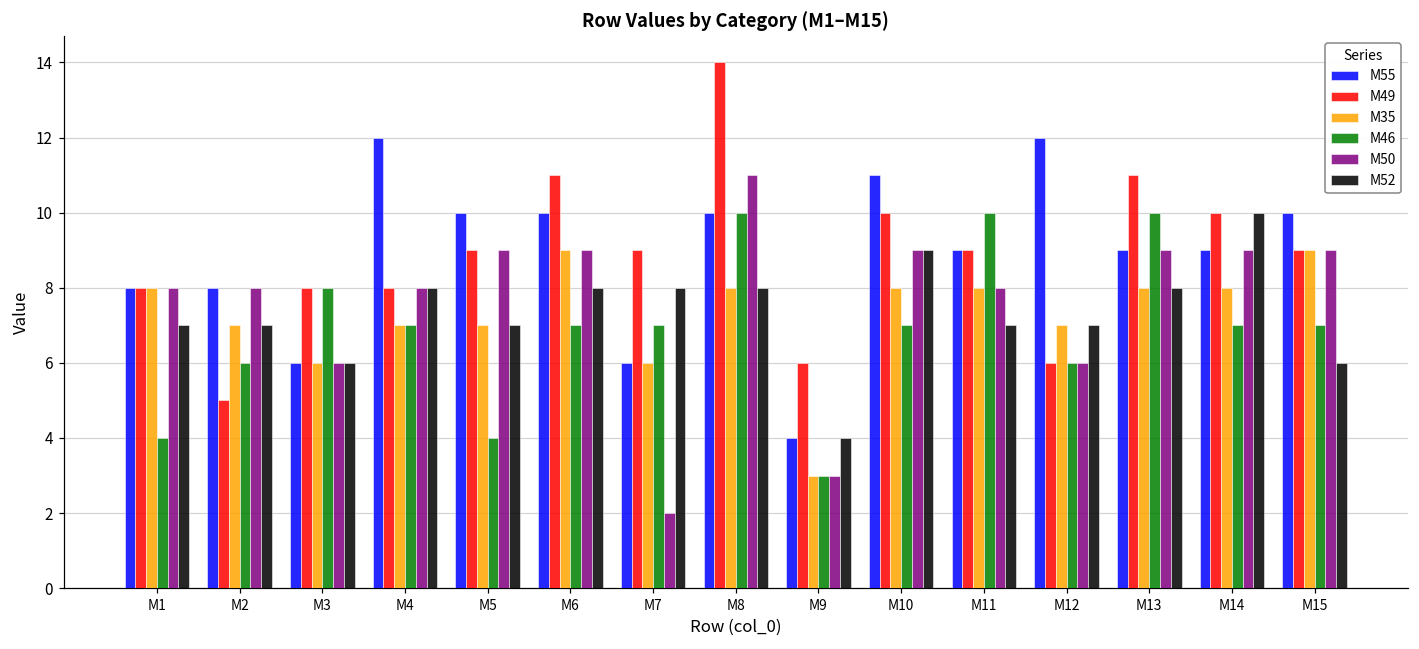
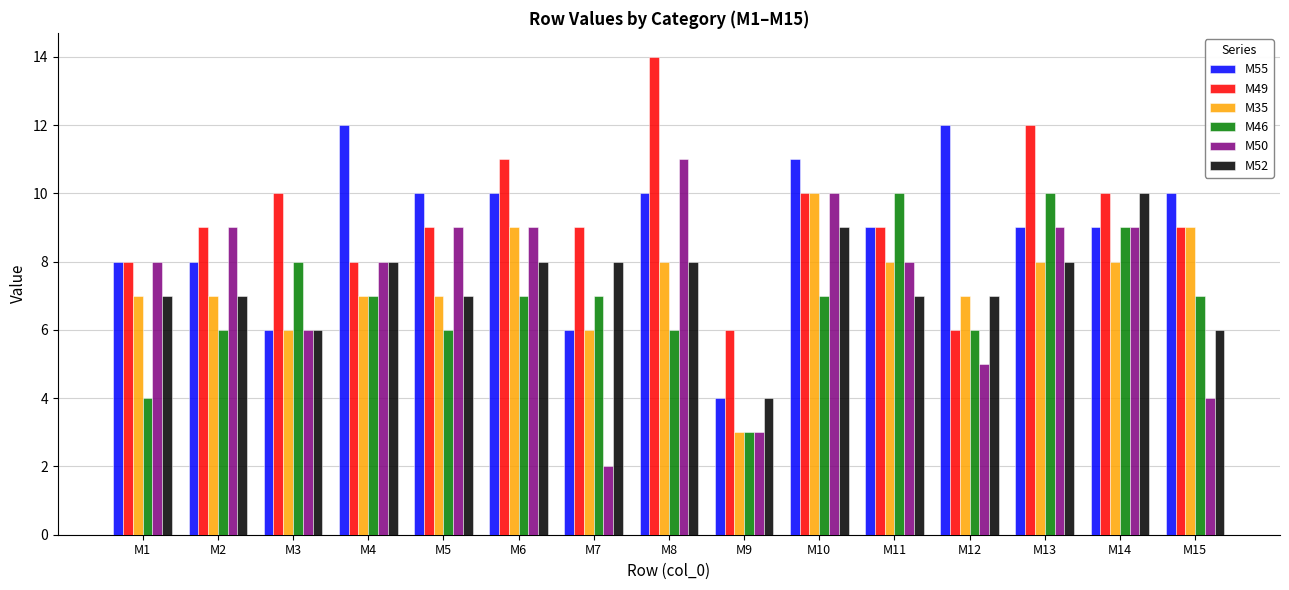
  {
    "M55": {
      "M1": 8,
      "M2": 8,
      "M3": 6,
      "M4": 12,
      "M5": 10,
      "M6": 10,
      "M7": 6,
      "M8": 10,
      "M9": 4,
      "M10": 11,
      "M11": 9,
      "M12": 12,
      "M13": 9,
      "M14": 9,
      "M15": 10
    },
    "M49": {
      "M1": 8,
-     "M2": 5,
-     "M3": 8,
+     "M2": 9,
+     "M3": 10,
      "M4": 8,
      "M5": 9,
      "M6": 11,
      "M7": 9,
      "M8": 14,
      "M9": 6,
      "M10": 10,
      "M11": 9,
      "M12": 6,
-     "M13": 11,
+     "M13": 12,
      "M14": 10,
      "M15": 9
    },
    "M35": {
-     "M1": 8,
+     "M1": 7,
      "M2": 7,
      "M3": 6,
      "M4": 7,
      "M5": 7,
      "M6": 9,
      "M7": 6,
      "M8": 8,
      "M9": 3,
-     "M10": 8,
+     "M10": 10,
      "M11": 8,
      "M12": 7,
      "M13": 8,
      "M14": 8,
      "M15": 9
    },
    "M46": {
      "M1": 4,
      "M2": 6,
      "M3": 8,
      "M4": 7,
-     "M5": 4,
+     "M5": 6,
      "M6": 7,
      "M7": 7,
-     "M8": 10,
+     "M8": 6,
      "M9": 3,
      "M10": 7,
      "M11": 10,
      "M12": 6,
      "M13": 10,
-     "M14": 7,
+     "M14": 9,
      "M15": 7
    },
    "M50": {
      "M1": 8,
-     "M2": 8,
+     "M2": 9,
      "M3": 6,
      "M4": 8,
      "M5": 9,
      "M6": 9,
      "M7": 2,
      "M8": 11,
      "M9": 3,
-     "M10": 9,
+     "M10": 10,
      "M11": 8,
-     "M12": 6,
+     "M12": 5,
      "M13": 9,
      "M14": 9,
-     "M15": 9
+     "M15": 4
    },
    "M52": {
      "M1": 7,
      "M2": 7,
      "M3": 6,
      "M4": 8,
      "M5": 7,
      "M6": 8,
      "M7": 8,
      "M8": 8,
      "M9": 4,
      "M10": 9,
      "M11": 7,
      "M12": 7,
      "M13": 8,
      "M14": 10,
      "M15": 6
    }
  }
